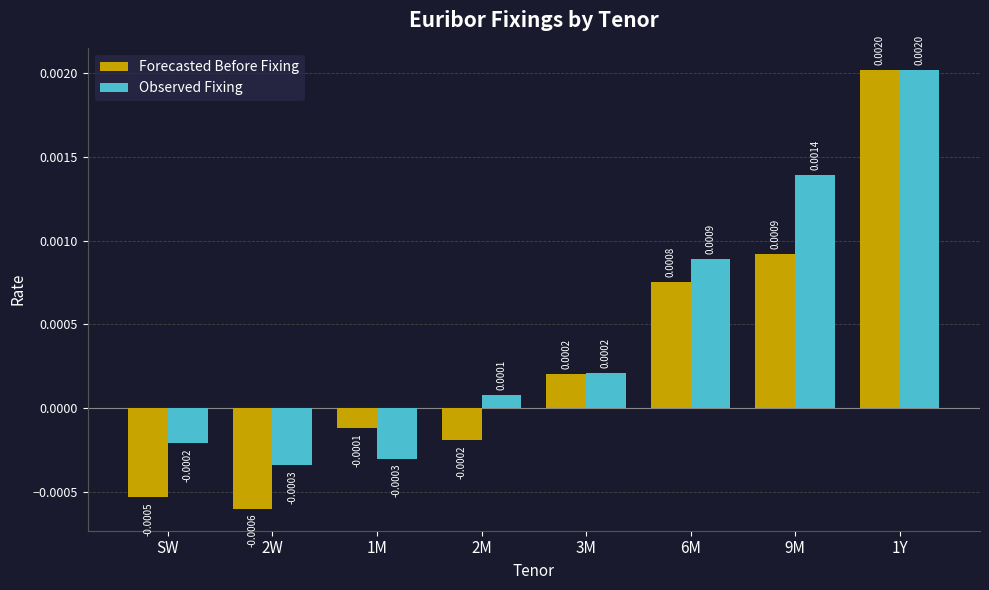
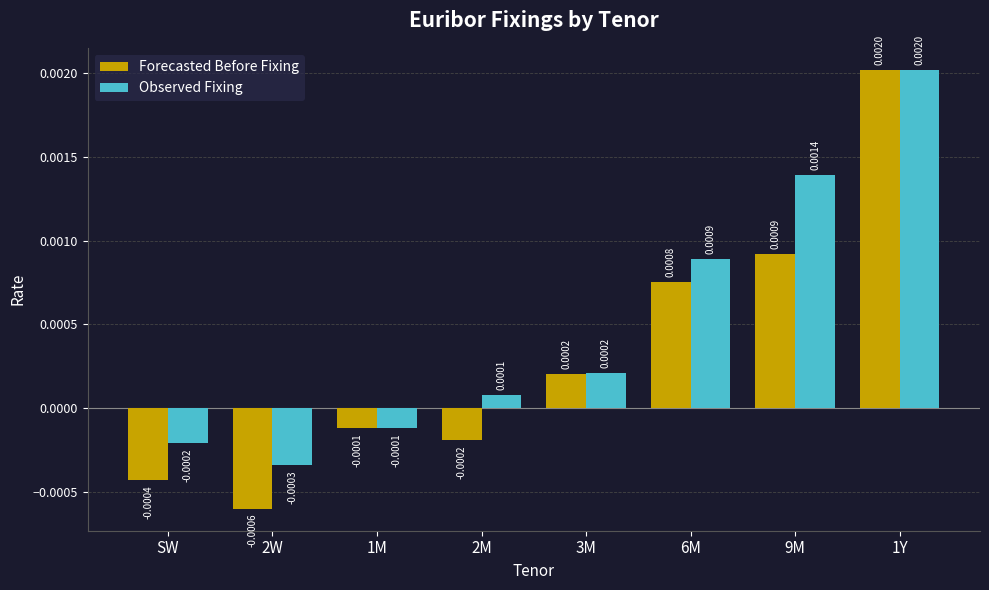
  {
    "Forecasted Before Fixing": {
-     "SW": -0.0005,
+     "SW": -0.0004,
      "2W": -0.0006,
      "1M": -0.0001,
      "2M": -0.0002,
      "3M": 0.0002,
      "6M": 0.0008,
      "9M": 0.0009,
      "1Y": 0.0020
    },
    "Observed Fixing": {
      "SW": -0.0002,
      "2W": -0.0003,
-     "1M": -0.0003,
+     "1M": -0.0001,
      "2M": 0.0001,
      "3M": 0.0002,
      "6M": 0.0009,
      "9M": 0.0014,
      "1Y": 0.0020
    }
  }
